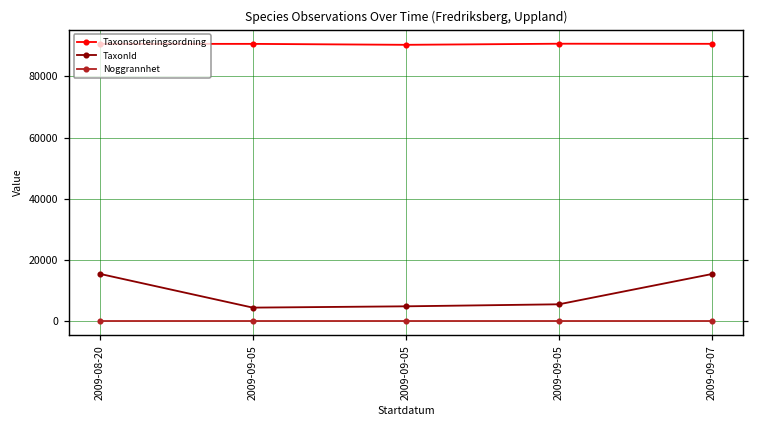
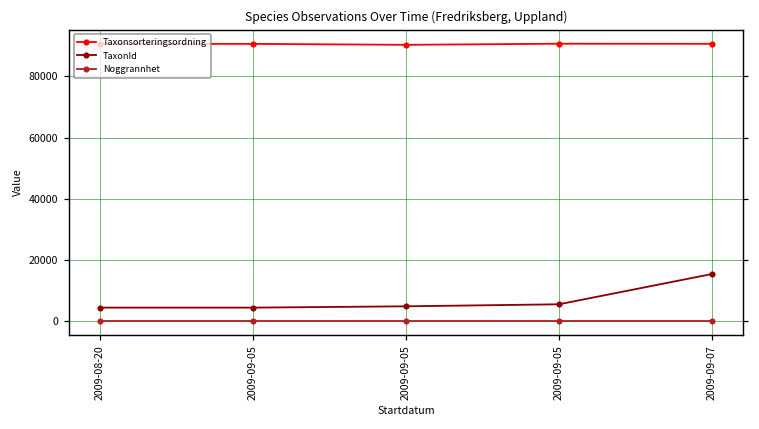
  {
    "Taxonsorteringsordning": {
      "2009-09-07": 91000
    },
    "TaxonId": {
-     "2009-08-20": 15000,
+     "2009-08-20": 4000,
      "2009-09-07": 15000
    },
    "Noggrannhet": {
      "2009-08-20": 0,
      "2009-09-07": 0
    }
  }
